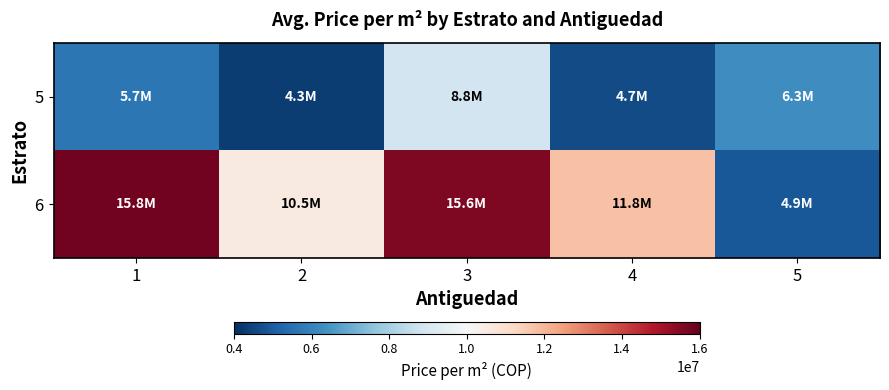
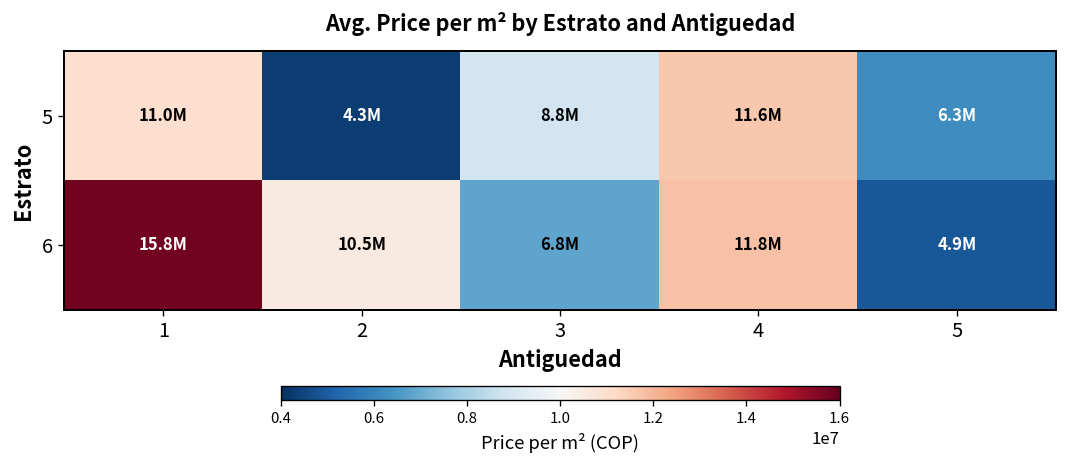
  {
    "5": {
-     "1": "5.7M",
+     "1": "11.0M",
      "2": "4.3M",
      "3": "8.8M",
-     "4": "4.7M",
+     "4": "11.6M",
      "5": "6.3M"
    },
    "6": {
      "1": "15.8M",
      "2": "10.5M",
-     "3": "15.6M",
+     "3": "6.8M",
      "4": "11.8M",
      "5": "4.9M"
    }
  }
